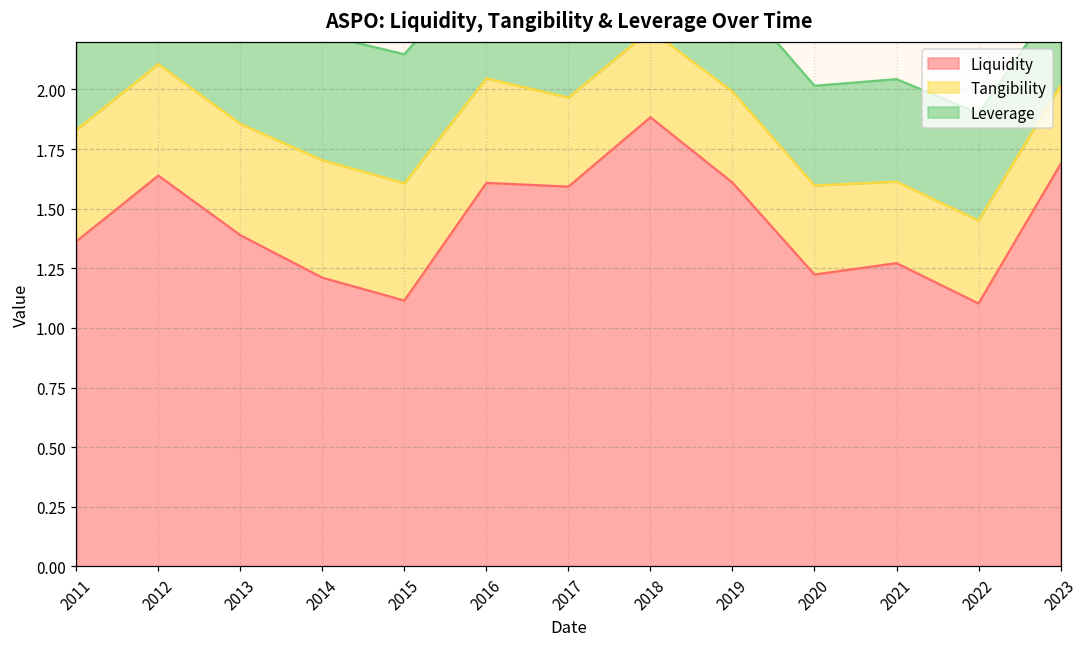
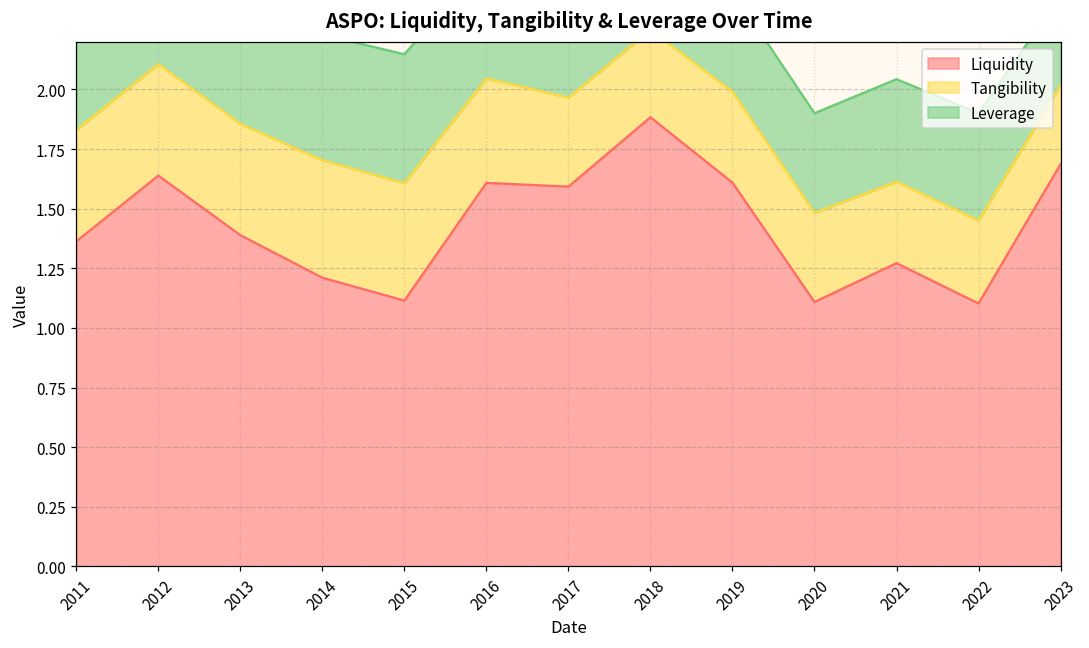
  {
    "Liquidity": {
      "2011": 1.36,
      "2012": 1.64,
      "2013": 1.39,
      "2014": 1.21,
      "2015": 1.11,
      "2016": 1.61,
      "2017": 1.59,
      "2018": 1.88,
      "2019": 1.61,
-     "2020": 1.22,
+     "2020": 1.11,
      "2021": 1.27,
      "2022": 1.10,
      "2023": 1.69
    },
    "Tangibility": {
      "2011": 0.47,
      "2012": 0.47,
      "2013": 0.47,
      "2014": 0.49,
      "2015": 0.49,
      "2016": 0.44,
      "2017": 0.37,
      "2019": 0.38,
      "2020": 0.37,
      "2021": 0.34,
      "2022": 0.35,
      "2023": 0.33
    },
    "Leverage": {
      "2015": 0.54,
      "2020": 0.42,
      "2021": 0.43
    }
  }
